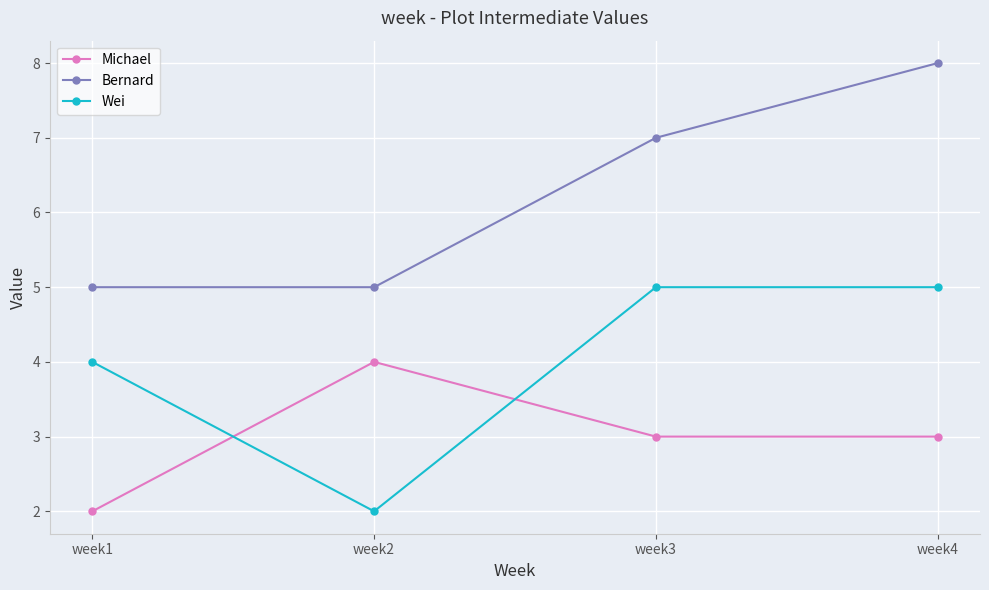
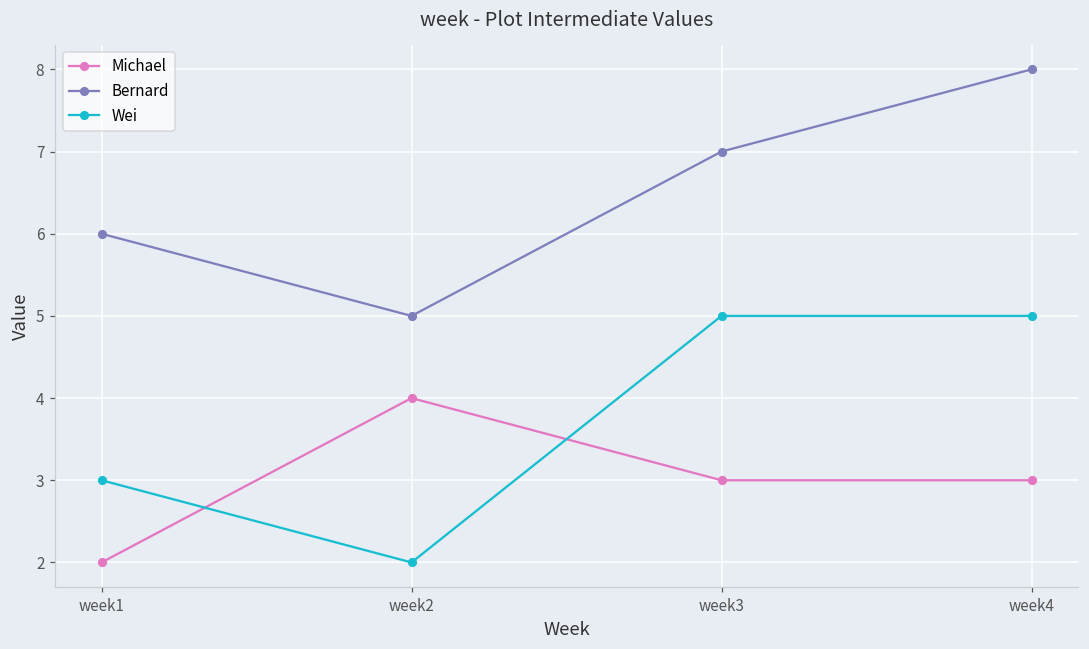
  {
    "Michael": {
      "week1": 2,
      "week2": 4,
      "week3": 3,
      "week4": 3
    },
    "Bernard": {
-     "week1": 5,
+     "week1": 6,
      "week2": 5,
      "week3": 7,
      "week4": 8
    },
    "Wei": {
-     "week1": 4,
+     "week1": 3,
      "week2": 2,
      "week3": 5,
      "week4": 5
    }
  }
